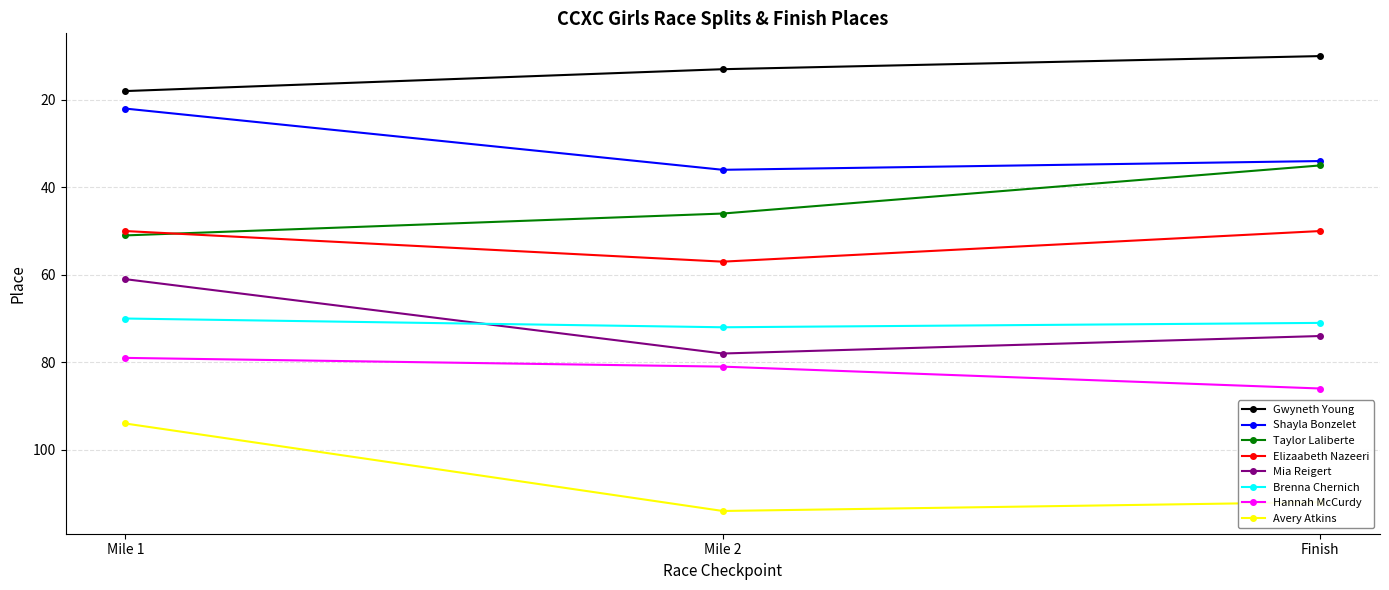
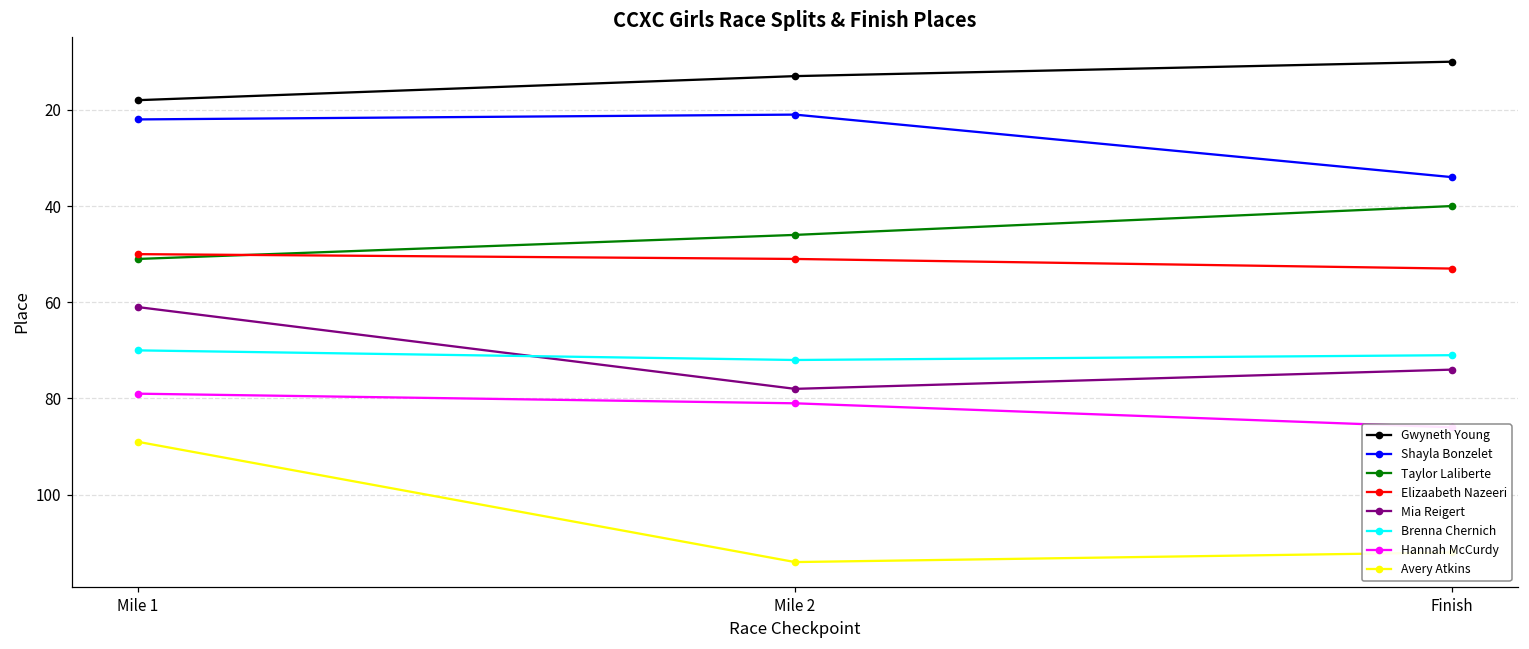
  {
    "Gwyneth Young": {
      "Mile 1": 18,
      "Mile 2": 13,
      "Finish": 10
    },
    "Shayla Bonzelet": {
      "Mile 1": 22,
-     "Mile 2": 36,
+     "Mile 2": 21,
      "Finish": 34
    },
    "Taylor Laliberte": {
      "Mile 1": 51,
      "Mile 2": 46,
-     "Finish": 35
+     "Finish": 40
    },
    "Elizaabeth Nazeeri": {
      "Mile 1": 50,
-     "Mile 2": 57,
-     "Finish": 50
+     "Mile 2": 51,
+     "Finish": 53
    },
    "Mia Reigert": {
      "Mile 1": 61,
      "Mile 2": 78,
      "Finish": 74
    },
    "Brenna Chernich": {
      "Mile 1": 70,
      "Mile 2": 72,
      "Finish": 71
    },
    "Hannah McCurdy": {
      "Mile 1": 79,
      "Mile 2": 81,
      "Finish": 86
    },
    "Avery Atkins": {
-     "Mile 1": 94,
+     "Mile 1": 89,
      "Mile 2": 114
    }
  }
